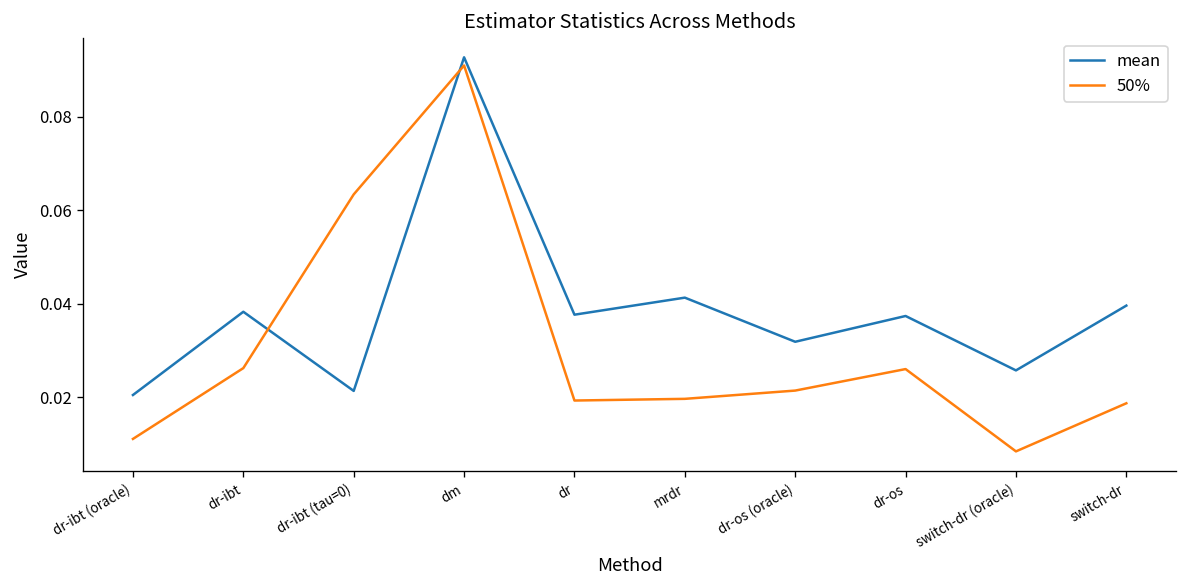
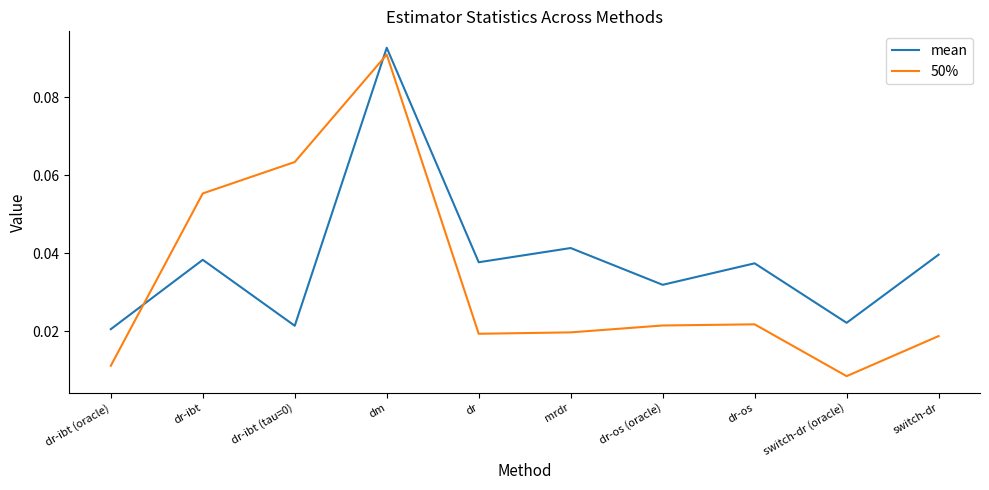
  {
    "mean": {
      "dr-ibt (oracle)": 0.020,
      "dr-ibt": 0.038,
      "dr-ibt (tau=0)": 0.021,
      "dm": 0.093,
      "dr": 0.038,
      "mrdr": 0.041,
      "dr-os (oracle)": 0.032,
      "dr-os": 0.037,
-     "switch-dr (oracle)": 0.026,
+     "switch-dr (oracle)": 0.022,
      "switch-dr": 0.040
    },
    "50%": {
      "dr-ibt (oracle)": 0.011,
-     "dr-ibt": 0.026,
+     "dr-ibt": 0.055,
      "dr-ibt (tau=0)": 0.063,
      "dm": 0.091,
      "dr": 0.019,
      "mrdr": 0.020,
      "dr-os (oracle)": 0.021,
-     "dr-os": 0.026,
+     "dr-os": 0.022,
      "switch-dr (oracle)": 0.008,
      "switch-dr": 0.019
    }
  }
